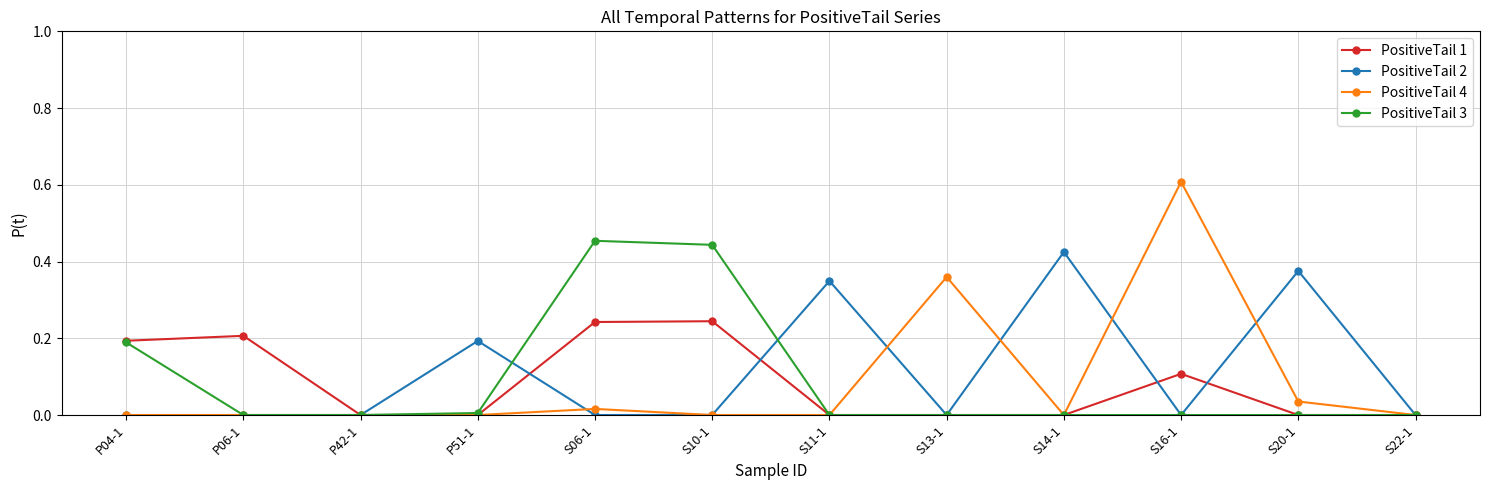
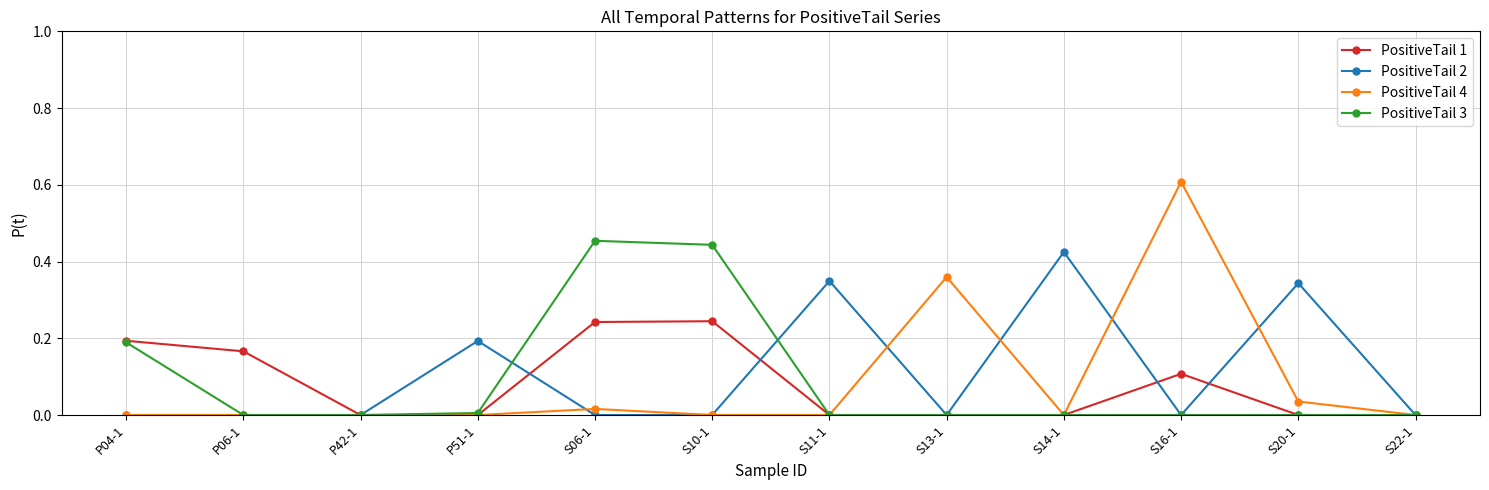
  {
    "PositiveTail 1": {
-     "P06-1": 0.21,
+     "P06-1": 0.17,
      "S06-1": 0.24,
      "S10-1": 0.24,
      "S16-1": 0.11
    },
    "PositiveTail 2": {
      "P51-1": 0.19,
      "S06-1": 0.00,
      "S11-1": 0.35,
      "S14-1": 0.43,
-     "S20-1": 0.38
+     "S20-1": 0.34
    },
    "PositiveTail 4": {
      "S06-1": 0.02,
      "S13-1": 0.36,
      "S16-1": 0.61,
      "S20-1": 0.04
    },
    "PositiveTail 3": {
      "S06-1": 0.45,
      "S10-1": 0.44
    }
  }
